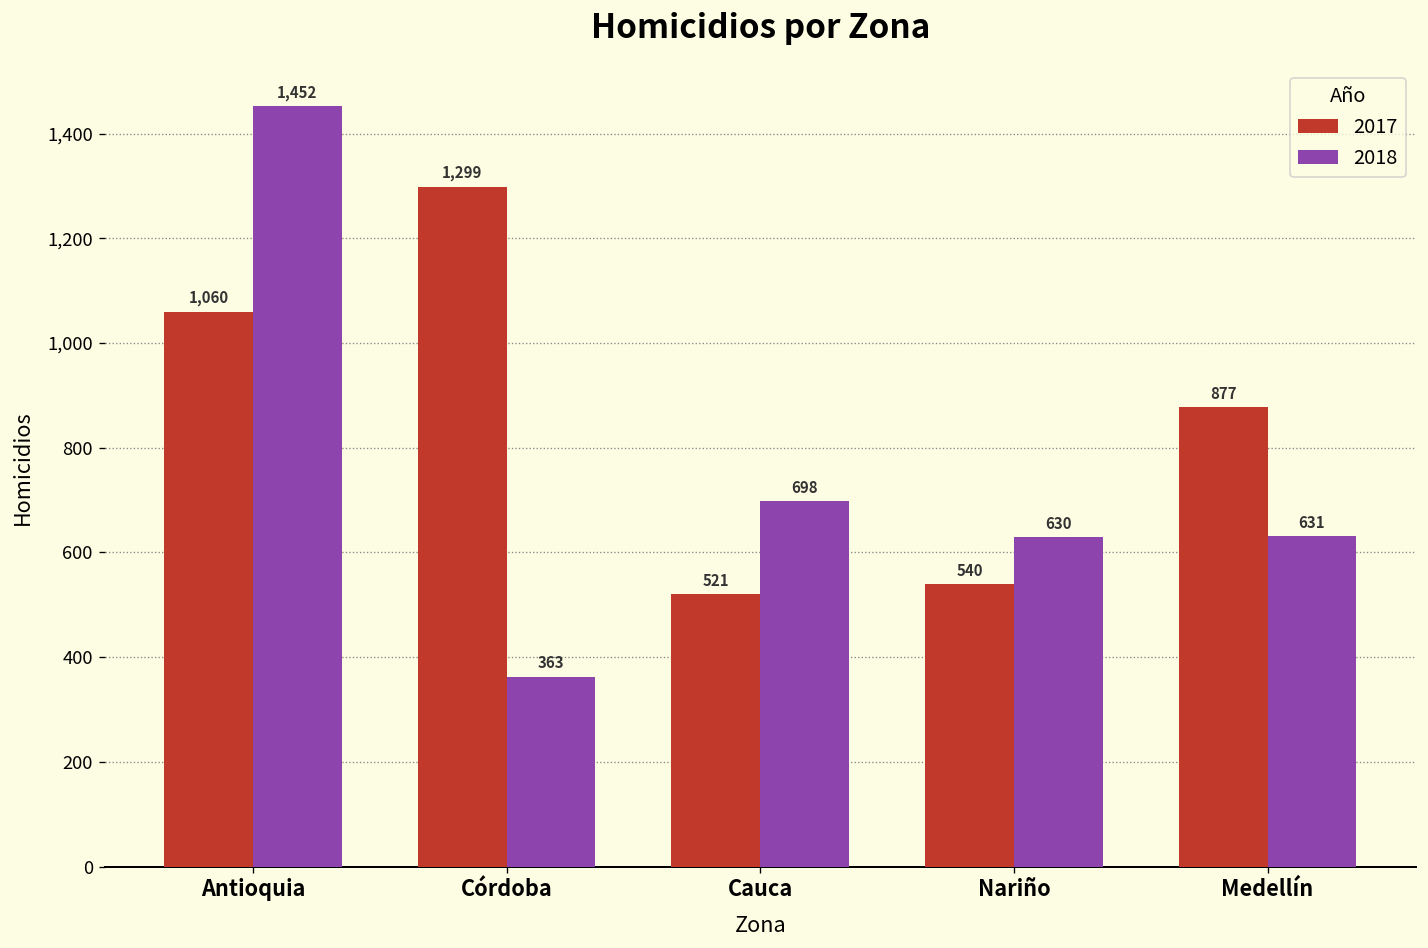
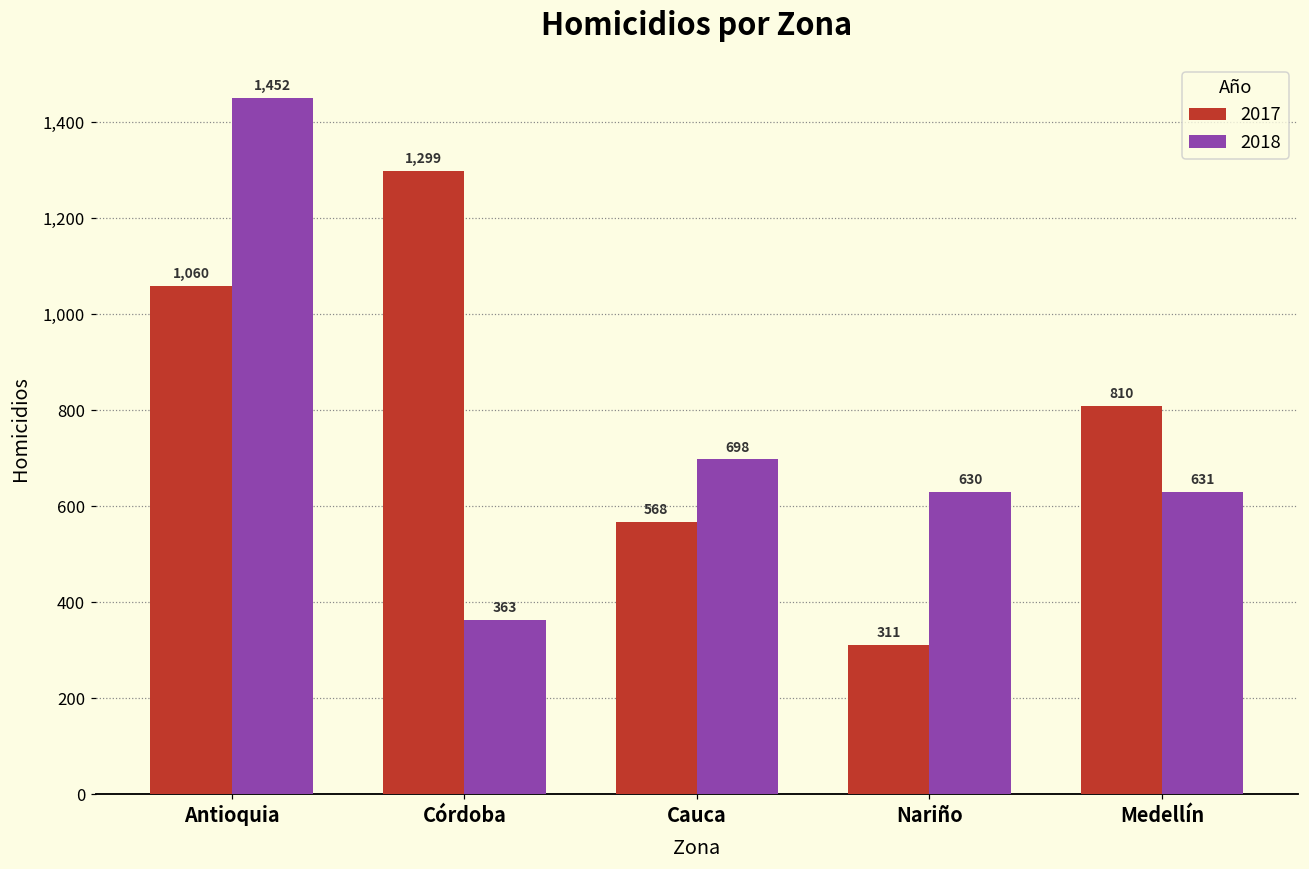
  {
    "2017": {
      "Antioquia": "1,060",
      "Córdoba": "1,299",
-     "Cauca": "521",
-     "Nariño": "540",
-     "Medellín": "877"
+     "Cauca": "568",
+     "Nariño": "311",
+     "Medellín": "810"
    },
    "2018": {
      "Antioquia": "1,452",
      "Córdoba": "363",
      "Cauca": "698",
      "Nariño": "630",
      "Medellín": "631"
    }
  }
